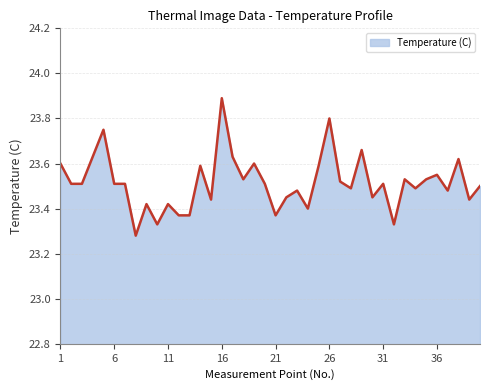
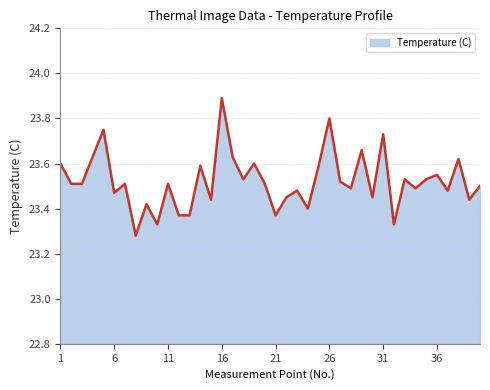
  {
    "1": 23.60,
-   "6": 23.51,
-   "11": 23.42,
+   "6": 23.47,
+   "11": 23.51,
    "16": 23.89,
    "21": 23.37,
    "26": 23.80,
-   "31": 23.51,
+   "31": 23.73,
    "36": 23.55
  }
